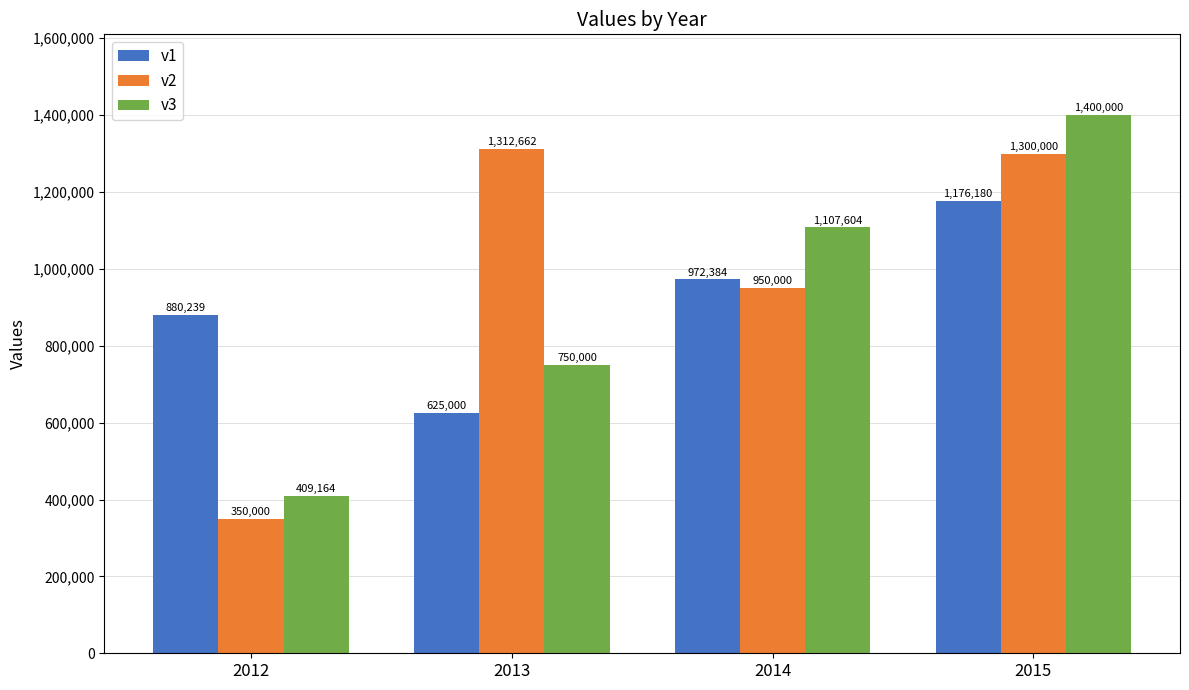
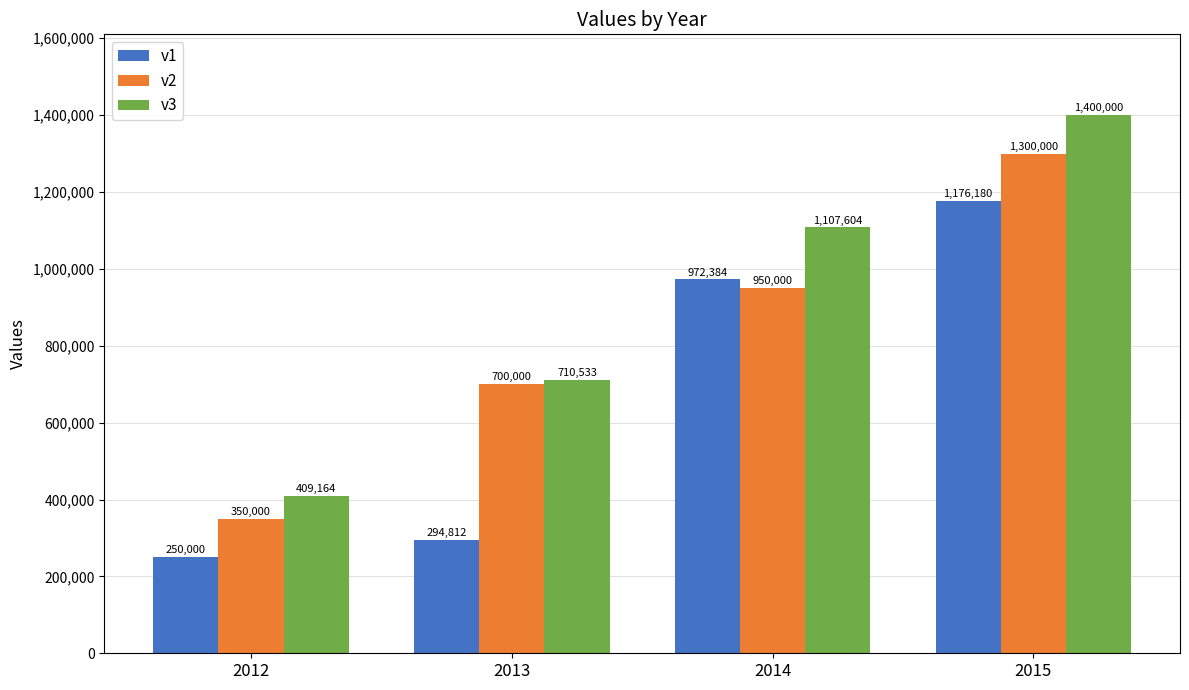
  {
    "v1": {
-     "2012": "880,239",
-     "2013": "625,000",
+     "2012": "250,000",
+     "2013": "294,812",
      "2014": "972,384",
      "2015": "1,176,180"
    },
    "v2": {
      "2012": "350,000",
-     "2013": "1,312,662",
+     "2013": "700,000",
      "2014": "950,000",
      "2015": "1,300,000"
    },
    "v3": {
      "2012": "409,164",
-     "2013": "750,000",
+     "2013": "710,533",
      "2014": "1,107,604",
      "2015": "1,400,000"
    }
  }
